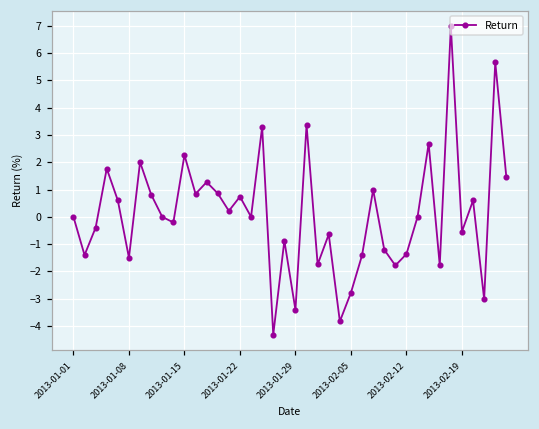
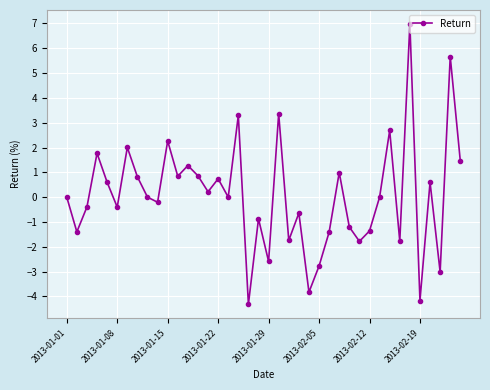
  {
    "2013-01-01": 0.0,
-   "2013-01-08": -1.5,
+   "2013-01-08": -0.4,
    "2013-01-15": 2.3,
    "2013-01-22": 0.7,
-   "2013-01-29": -3.4,
+   "2013-01-29": -2.6,
    "2013-02-05": -2.8,
    "2013-02-12": -1.4,
-   "2013-02-19": -0.5
+   "2013-02-19": -4.2
  }
